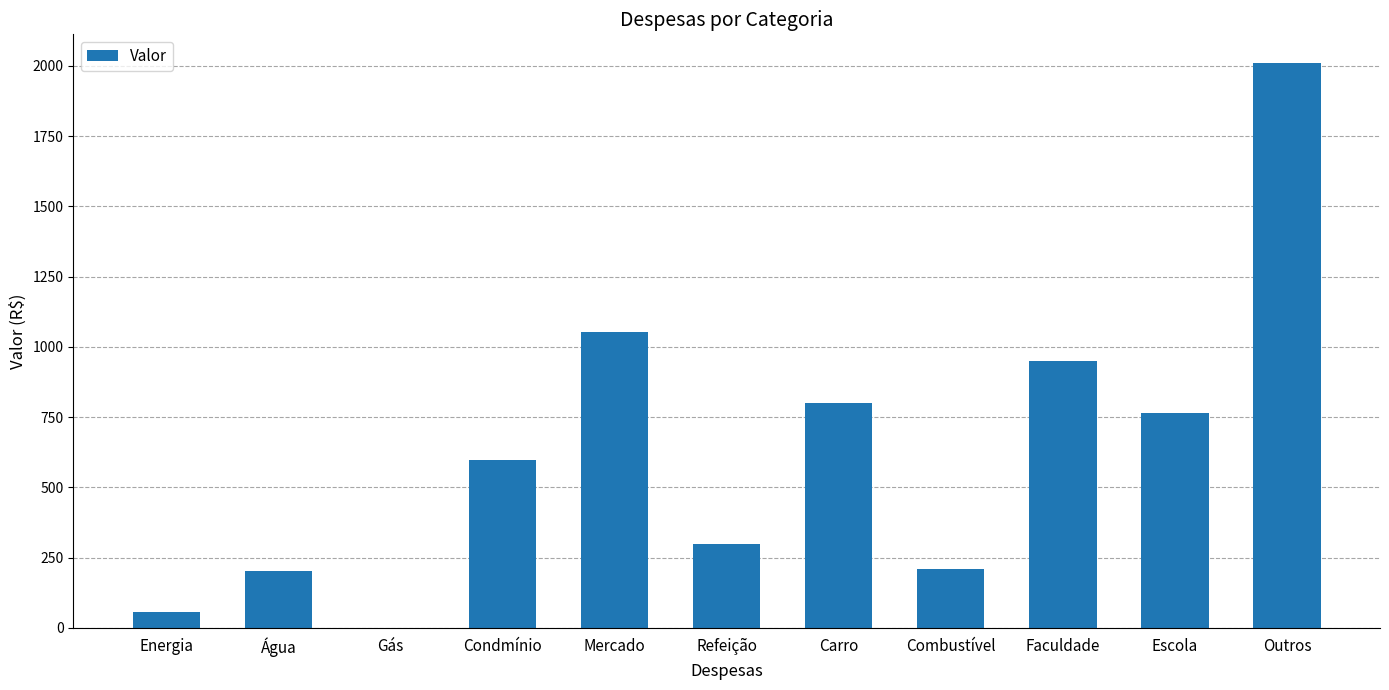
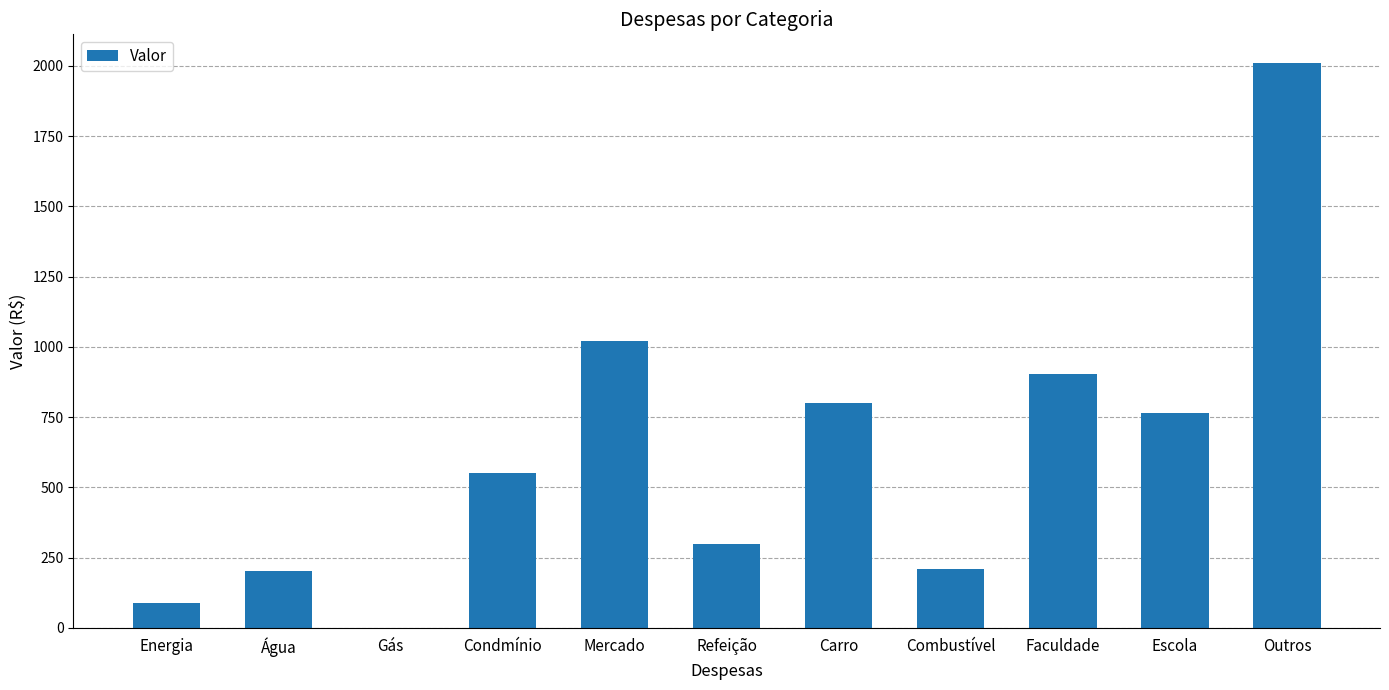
  {
-   "Energia": 60,
+   "Energia": 90,
    "Água": 200,
    "Gás": 0,
-   "Condmínio": 600,
-   "Mercado": 1050,
+   "Condmínio": 550,
+   "Mercado": 1020,
    "Refeição": 300,
    "Carro": 800,
    "Combustível": 210,
-   "Faculdade": 950,
+   "Faculdade": 900,
    "Escola": 760,
    "Outros": 2010
  }
